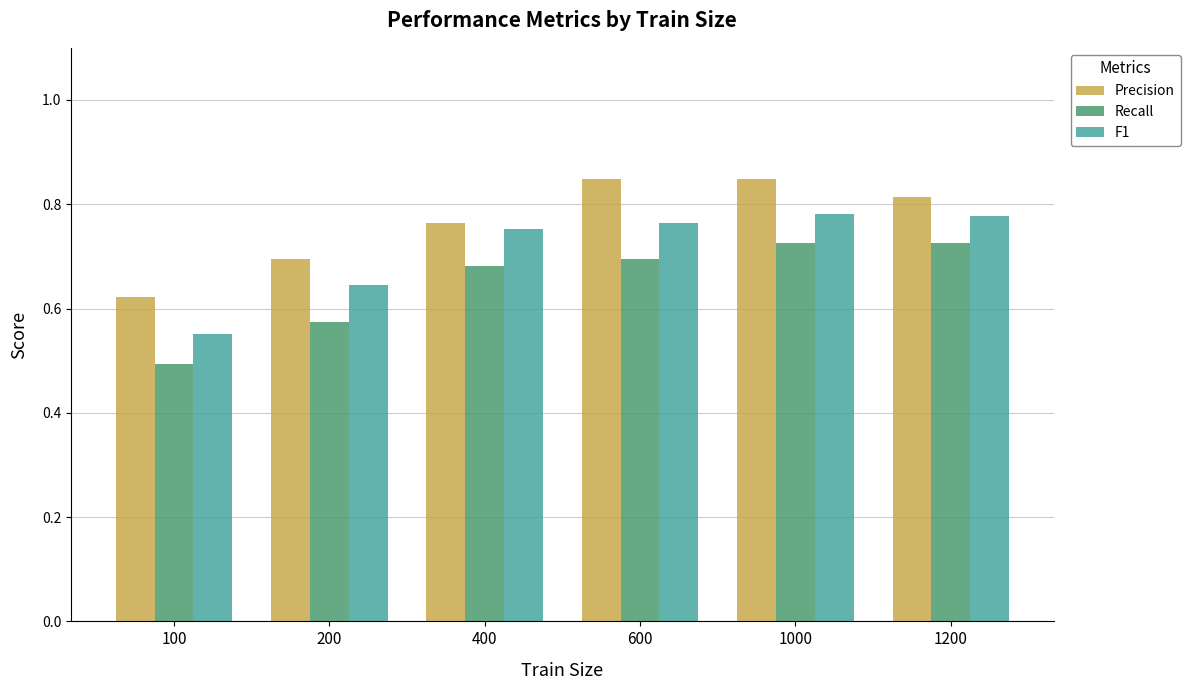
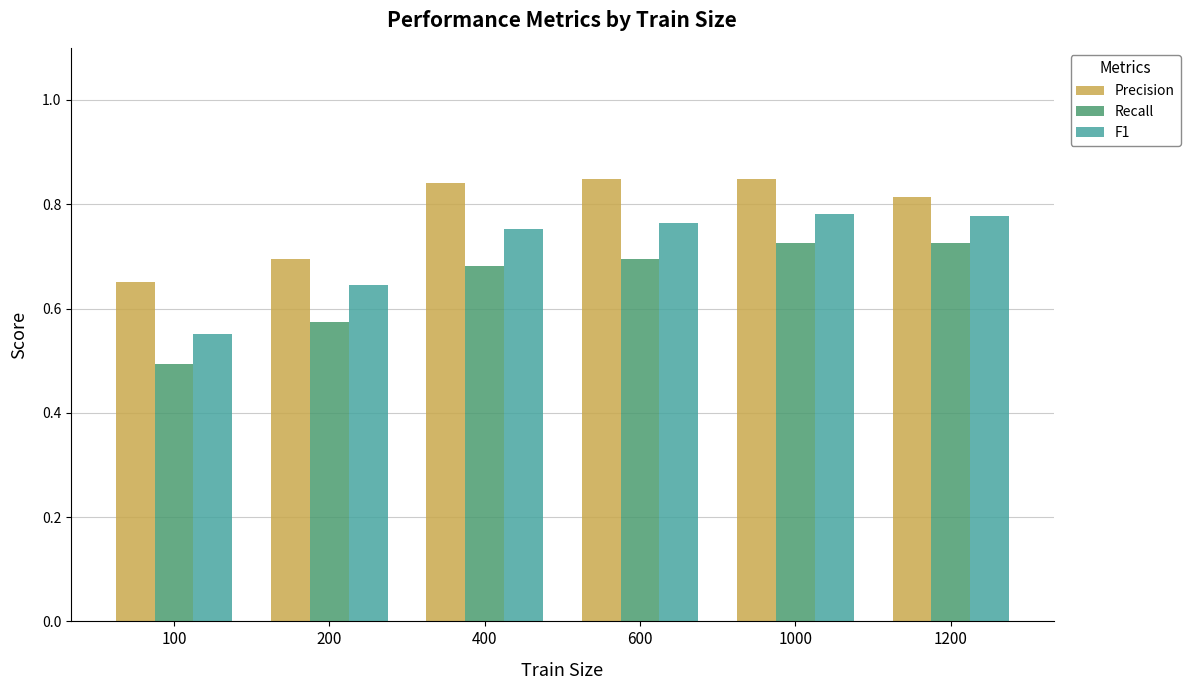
  {
    "Precision": {
-     "100": 0.62,
+     "100": 0.65,
      "200": 0.69,
-     "400": 0.76,
+     "400": 0.84,
      "600": 0.85,
      "1000": 0.85,
      "1200": 0.81
    }
  }
